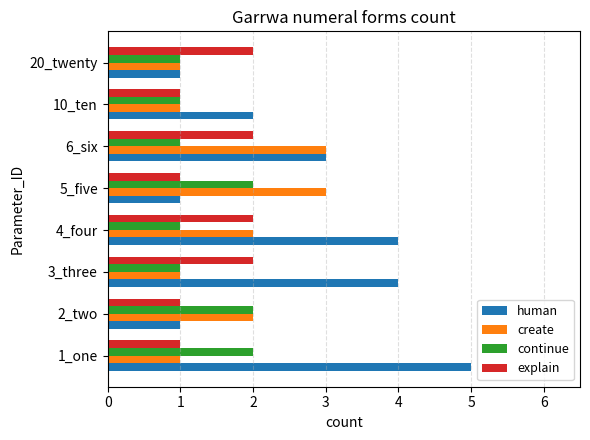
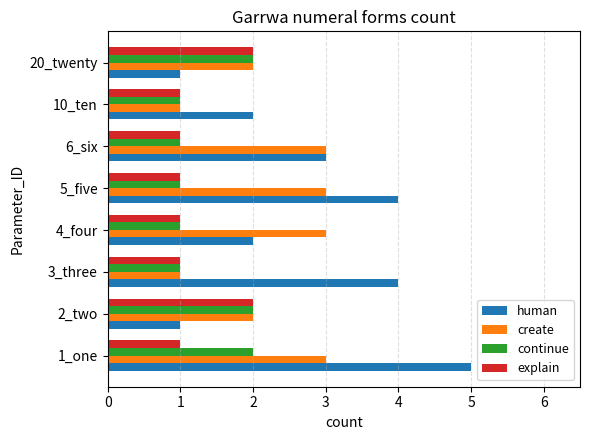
  {
    "human": {
      "20_twenty": 1,
      "10_ten": 2,
      "6_six": 3,
-     "5_five": 1,
-     "4_four": 4,
+     "5_five": 4,
+     "4_four": 2,
      "3_three": 4,
      "2_two": 1,
      "1_one": 5
    },
    "create": {
-     "20_twenty": 1,
+     "20_twenty": 2,
      "10_ten": 1,
      "6_six": 3,
      "5_five": 3,
-     "4_four": 2,
+     "4_four": 3,
      "3_three": 1,
      "2_two": 2,
-     "1_one": 1
+     "1_one": 3
    },
    "continue": {
-     "20_twenty": 1,
+     "20_twenty": 2,
      "10_ten": 1,
      "6_six": 1,
-     "5_five": 2,
+     "5_five": 1,
      "4_four": 1,
      "3_three": 1,
      "2_two": 2,
      "1_one": 2
    },
    "explain": {
      "20_twenty": 2,
      "10_ten": 1,
-     "6_six": 2,
+     "6_six": 1,
      "5_five": 1,
-     "4_four": 2,
-     "3_three": 2,
-     "2_two": 1,
+     "4_four": 1,
+     "3_three": 1,
+     "2_two": 2,
      "1_one": 1
    }
  }
